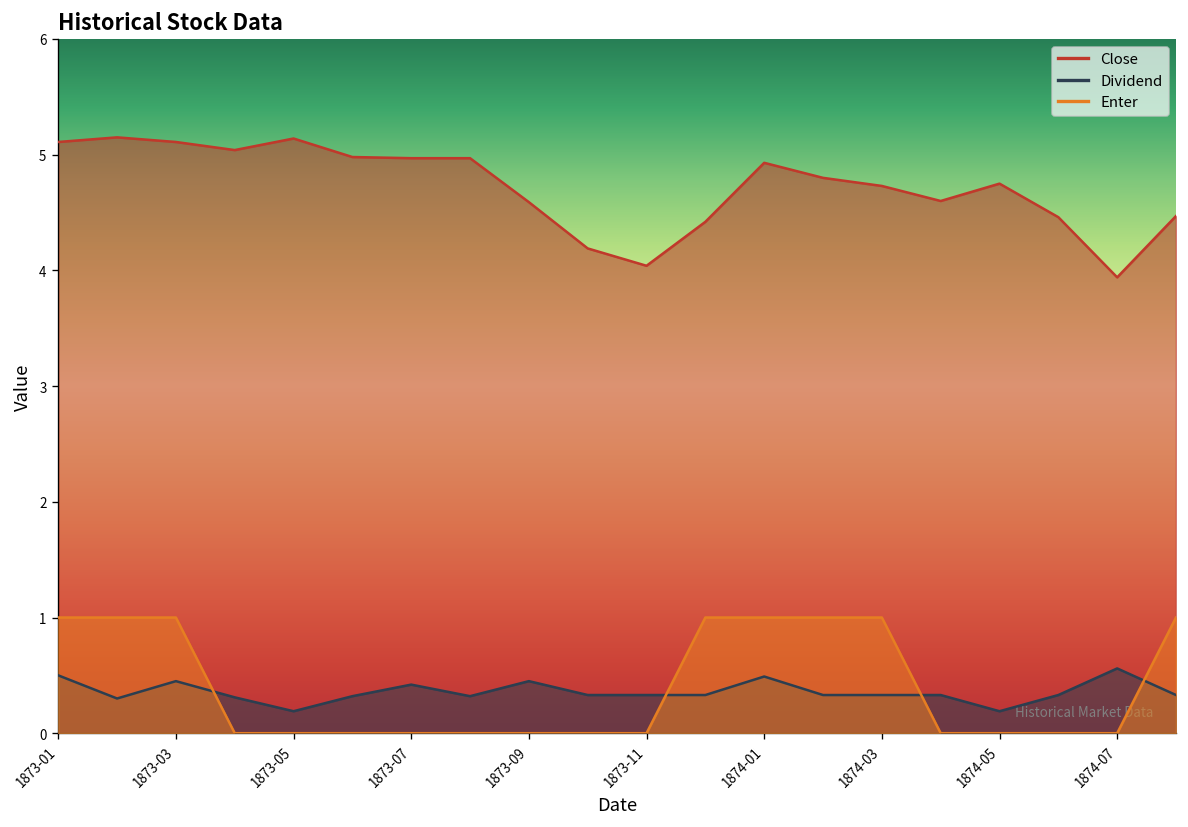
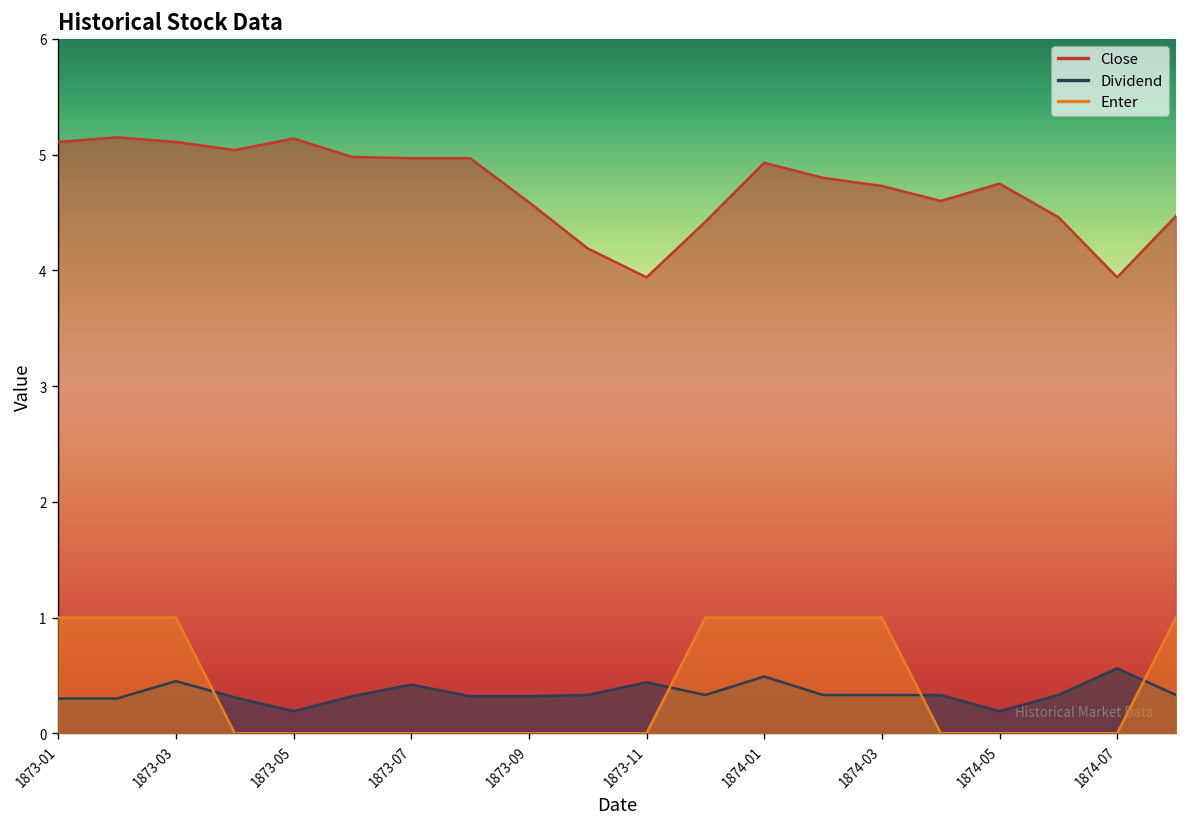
  {
    "Close": {
      "1873-01": 5.1,
      "1873-03": 5.1,
      "1873-05": 5.1,
      "1873-07": 5.0,
      "1873-09": 4.6,
-     "1873-11": 4.0,
+     "1873-11": 3.9,
      "1874-01": 4.9,
      "1874-03": 4.7,
      "1874-05": 4.8,
      "1874-07": 3.9
    },
    "Dividend": {
-     "1873-01": 0.5,
+     "1873-01": 0.3,
      "1873-03": 0.5,
      "1873-05": 0.2,
      "1873-07": 0.4,
-     "1873-09": 0.5,
-     "1873-11": 0.3,
+     "1873-09": 0.3,
+     "1873-11": 0.4,
      "1874-01": 0.5,
      "1874-03": 0.3,
      "1874-05": 0.2,
      "1874-07": 0.6
    },
    "Enter": {
      "1873-01": 1.0,
      "1873-03": 1.0,
      "1873-05": 0.0,
      "1873-07": 0.0,
      "1873-09": 0.0,
      "1873-11": 0.0,
      "1874-01": 1.0,
      "1874-03": 1.0,
      "1874-05": 0.0,
      "1874-07": 0.0
    }
  }
